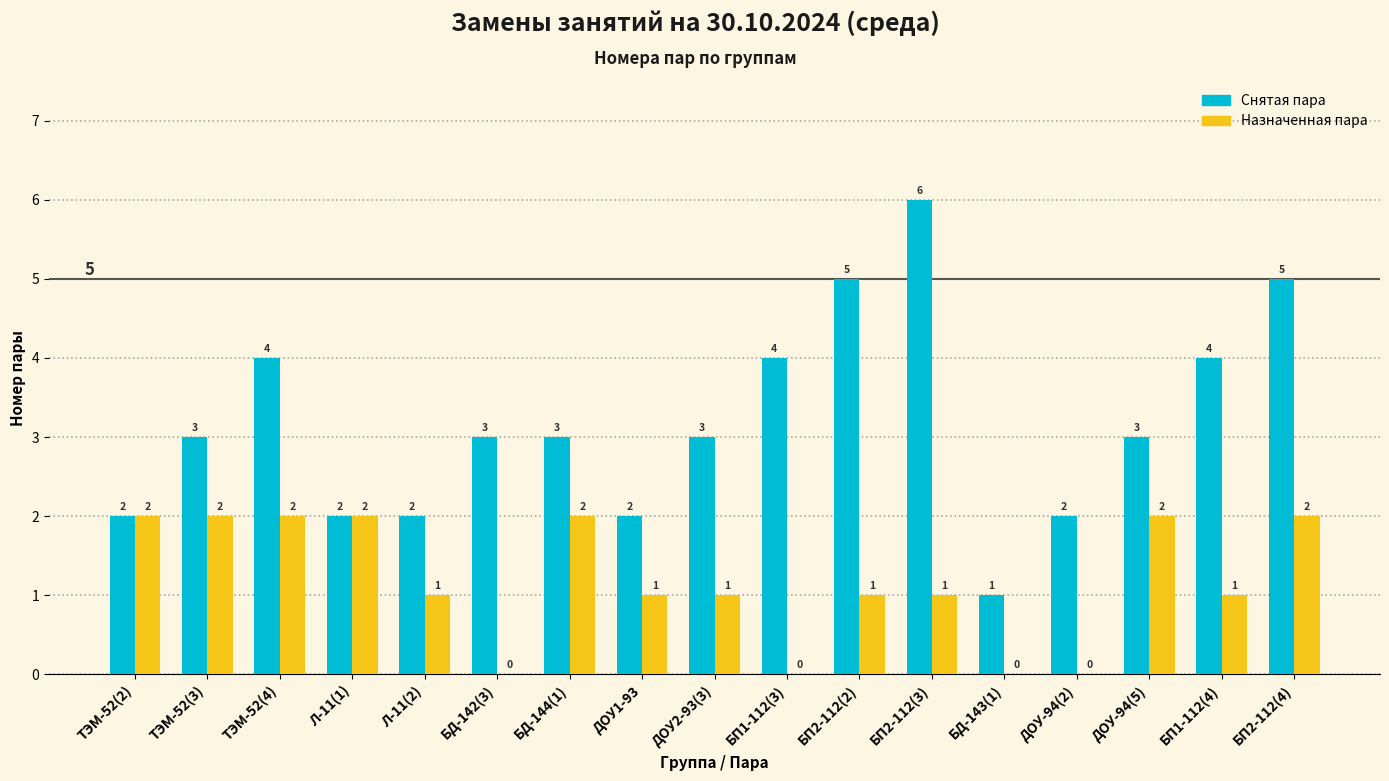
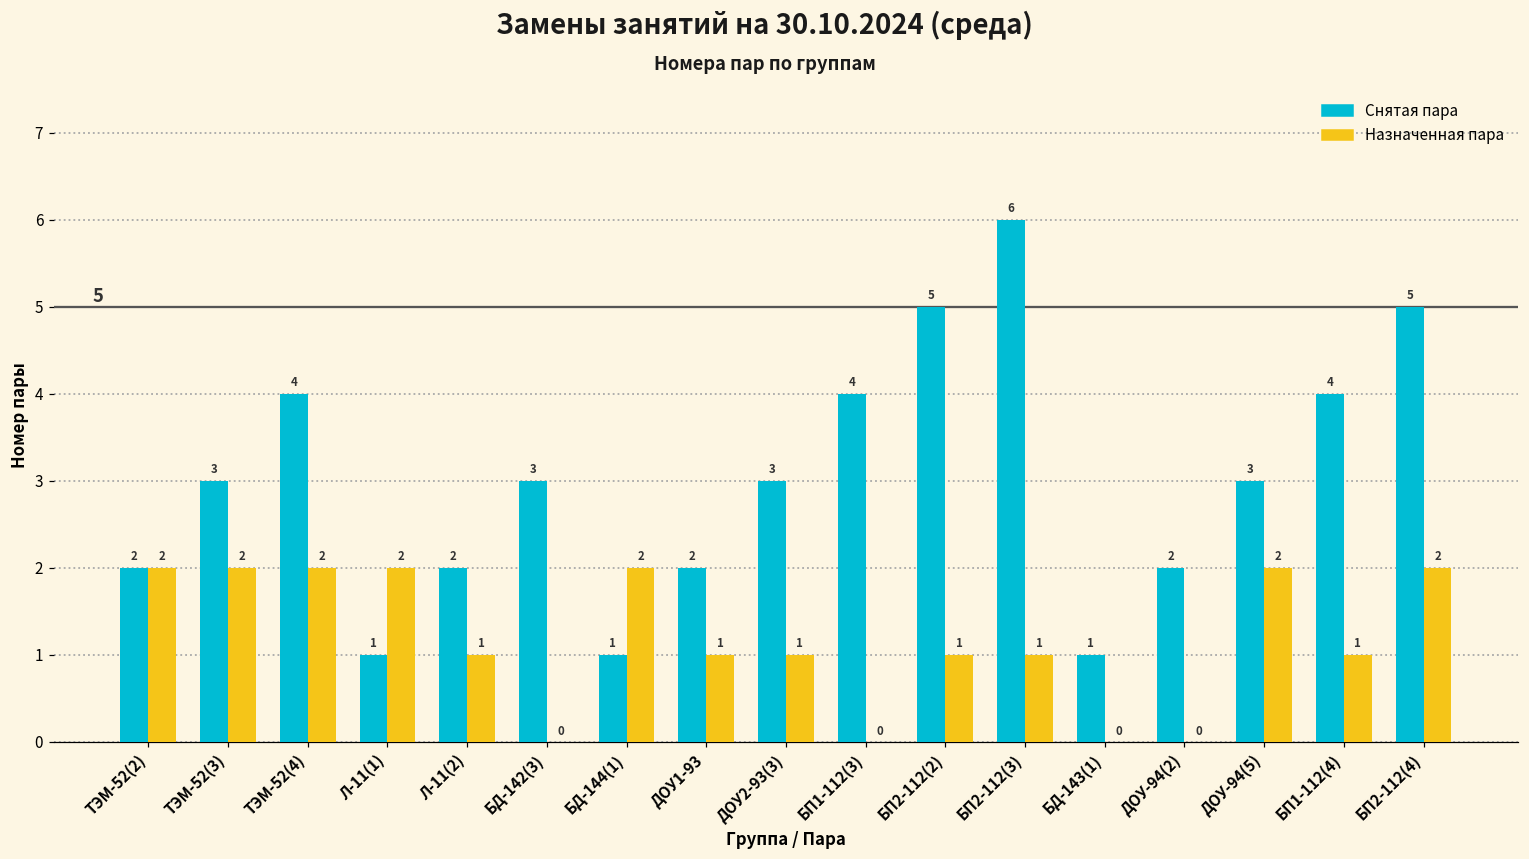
  {
    "Снятая пара": {
      "ТЭМ-52(2)": 2,
      "ТЭМ-52(3)": 3,
      "ТЭМ-52(4)": 4,
-     "Л-11(1)": 2,
+     "Л-11(1)": 1,
      "Л-11(2)": 2,
      "БД-142(3)": 3,
-     "БД-144(1)": 3,
+     "БД-144(1)": 1,
      "ДОУ1-93": 2,
      "ДОУ2-93(3)": 3,
      "БП1-112(3)": 4,
      "БП2-112(2)": 5,
      "БП2-112(3)": 6,
      "БД-143(1)": 1,
      "ДОУ-94(2)": 2,
      "ДОУ-94(5)": 3,
      "БП1-112(4)": 4,
      "БП2-112(4)": 5
    },
    "Назначенная пара": {
      "ТЭМ-52(2)": 2,
      "ТЭМ-52(3)": 2,
      "ТЭМ-52(4)": 2,
      "Л-11(1)": 2,
      "Л-11(2)": 1,
      "БД-142(3)": 0,
      "БД-144(1)": 2,
      "ДОУ1-93": 1,
      "ДОУ2-93(3)": 1,
      "БП1-112(3)": 0,
      "БП2-112(2)": 1,
      "БП2-112(3)": 1,
      "БД-143(1)": 0,
      "ДОУ-94(2)": 0,
      "ДОУ-94(5)": 2,
      "БП1-112(4)": 1,
      "БП2-112(4)": 2
    }
  }
